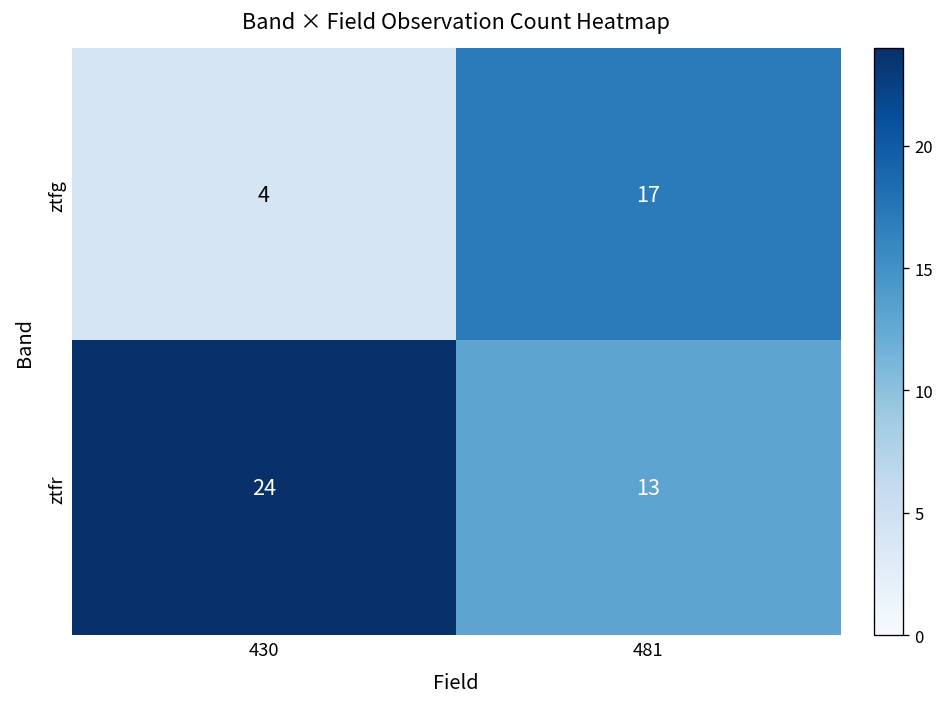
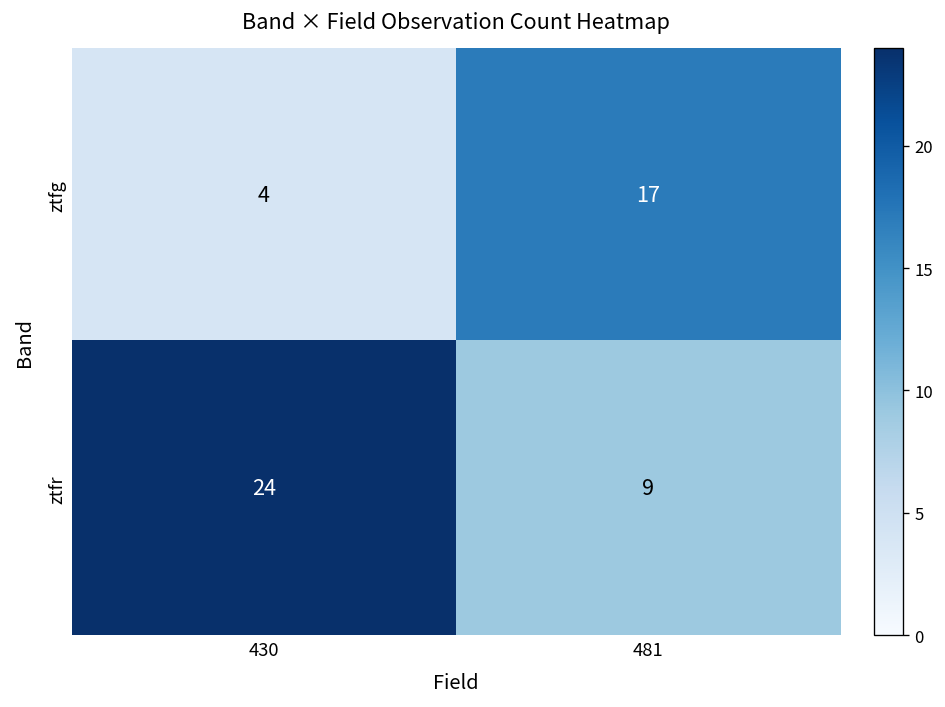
  {
    "ztfg": {
      "430": 4,
      "481": 17
    },
    "ztfr": {
      "430": 24,
-     "481": 13
+     "481": 9
    }
  }
